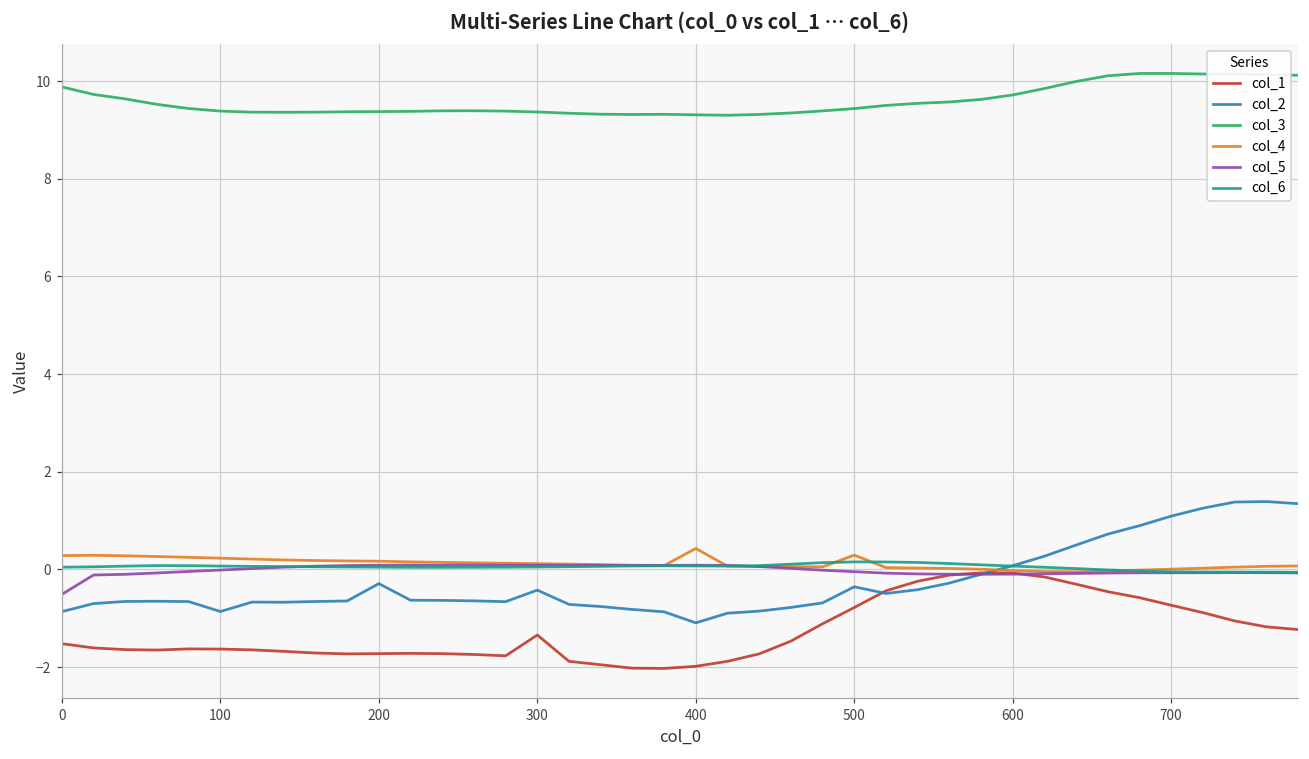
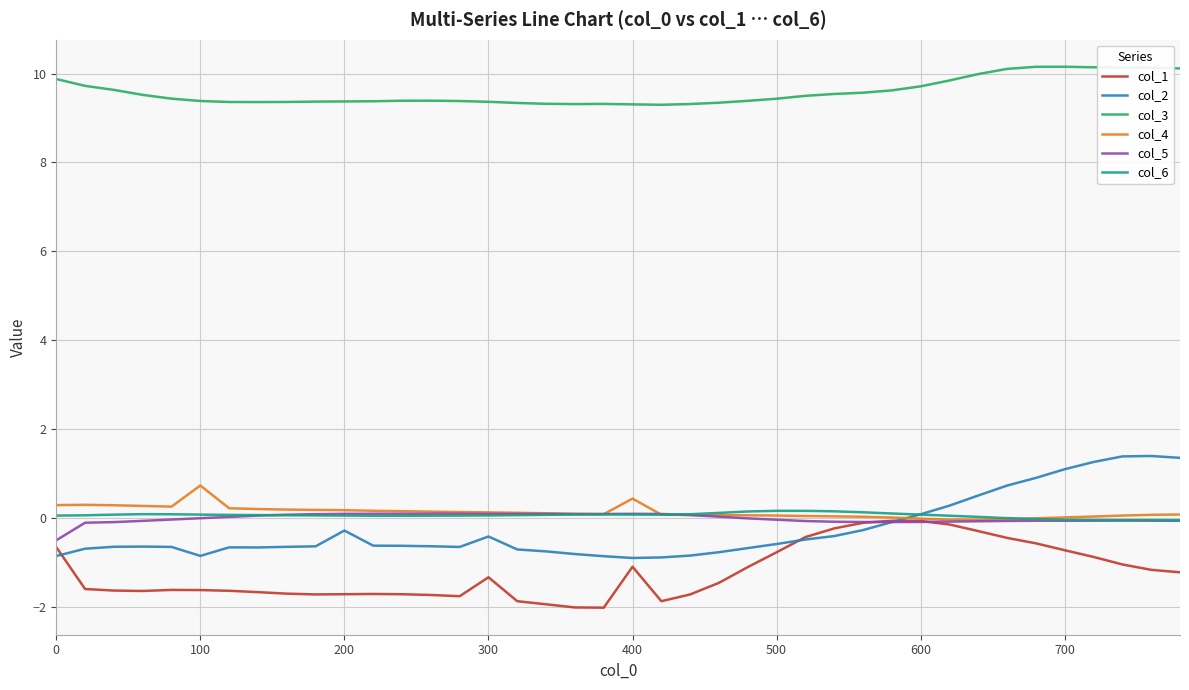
  {
    "col_1": {
-     "0": -1.5,
+     "0": -0.7,
      "100": -1.6,
      "200": -1.7,
      "300": -1.3,
-     "400": -2.0,
+     "400": -1.1,
      "500": -0.8,
      "700": -0.7
    },
    "col_2": {
      "0": -0.9,
      "100": -0.9,
      "200": -0.3,
      "300": -0.4,
-     "400": -1.1,
-     "500": -0.4,
+     "400": -0.9,
+     "500": -0.6,
      "700": 1.1
    },
    "col_4": {
      "0": 0.3,
-     "100": 0.2,
+     "100": 0.7,
      "200": 0.2,
      "400": 0.4,
-     "500": 0.3
+     "500": 0.0
    },
    "col_5": {
      "0": -0.5,
      "100": 0.0,
      "500": 0.0
    }
  }
